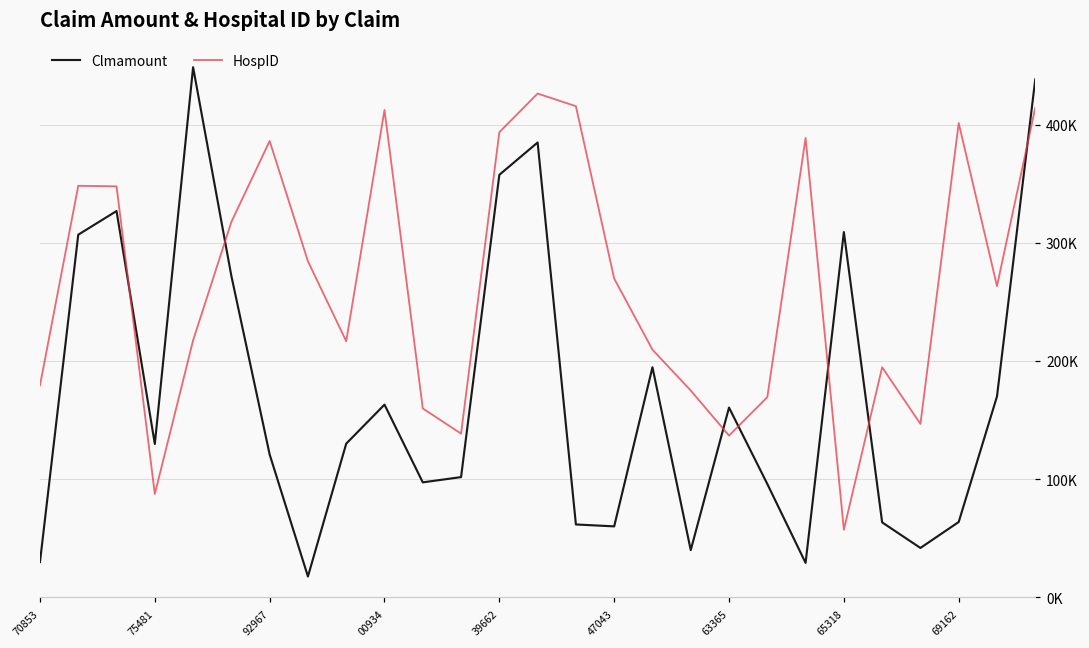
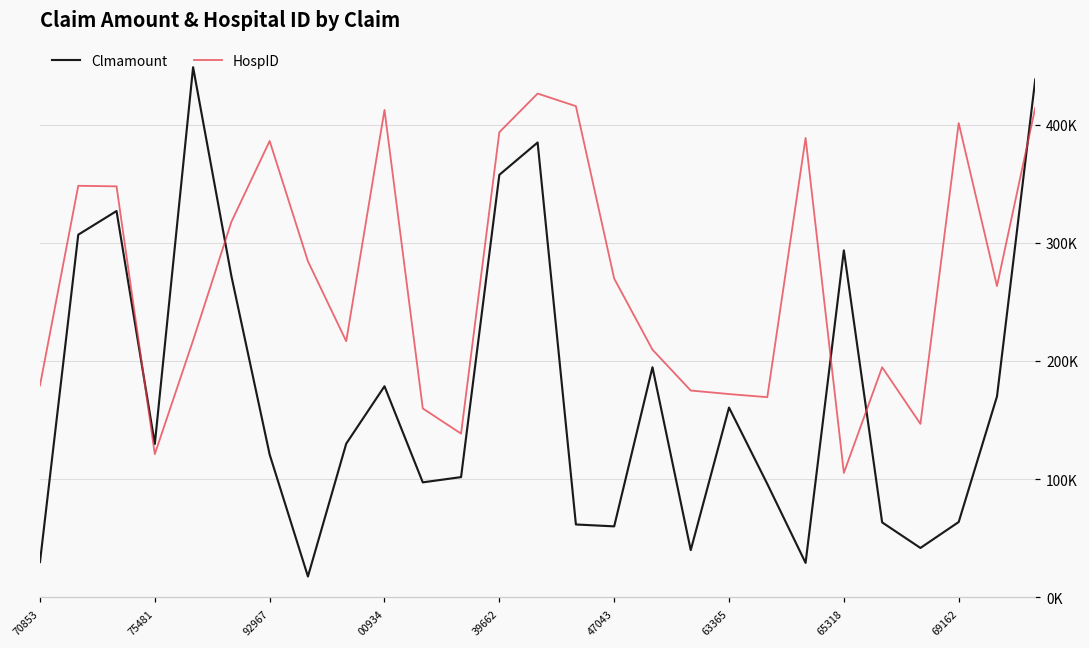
  {
    "Clmamount": {
      "70853": 30000,
      "75481": 130000,
      "92967": 121000,
-     "00934": 163000,
+     "00934": 179000,
      "39662": 358000,
      "47043": 60000,
      "63365": 161000,
-     "65318": 309000,
+     "65318": 294000,
      "69162": 64000
    },
    "HospID": {
      "70853": 179000,
-     "75481": 87000,
+     "75481": 121000,
      "92967": 386000,
      "00934": 413000,
      "39662": 394000,
      "47043": 270000,
-     "63365": 137000,
-     "65318": 57000,
+     "63365": 172000,
+     "65318": 105000,
      "69162": 401000
    }
  }
